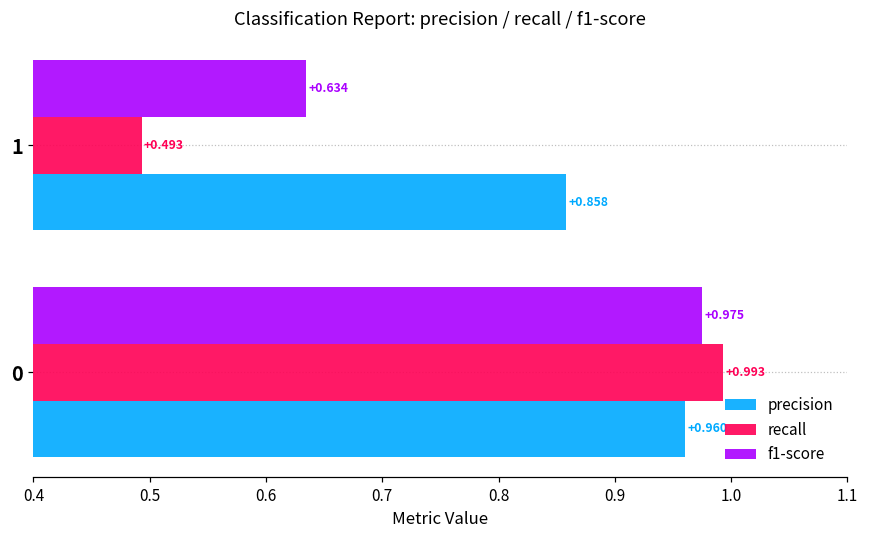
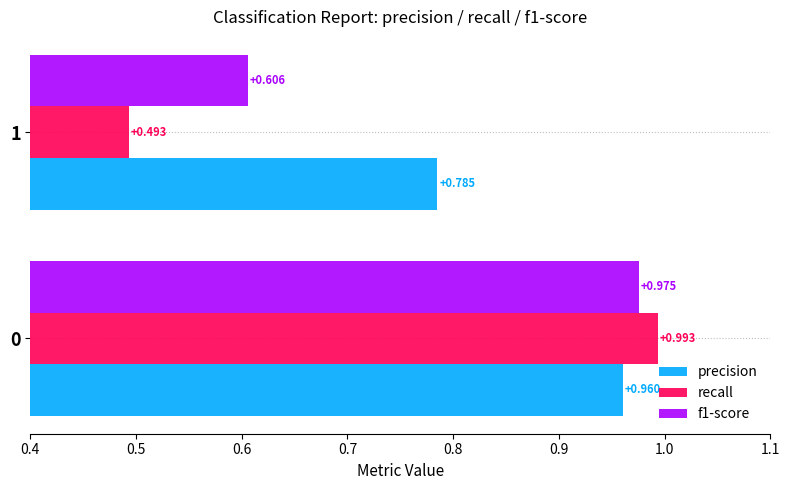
  {
    "precision": {
-     "1": "+0.858",
+     "1": "+0.785",
      "0": "+0.960"
    },
    "recall": {
      "1": "+0.493",
      "0": "+0.993"
    },
    "f1-score": {
-     "1": "+0.634",
+     "1": "+0.606",
      "0": "+0.975"
    }
  }
